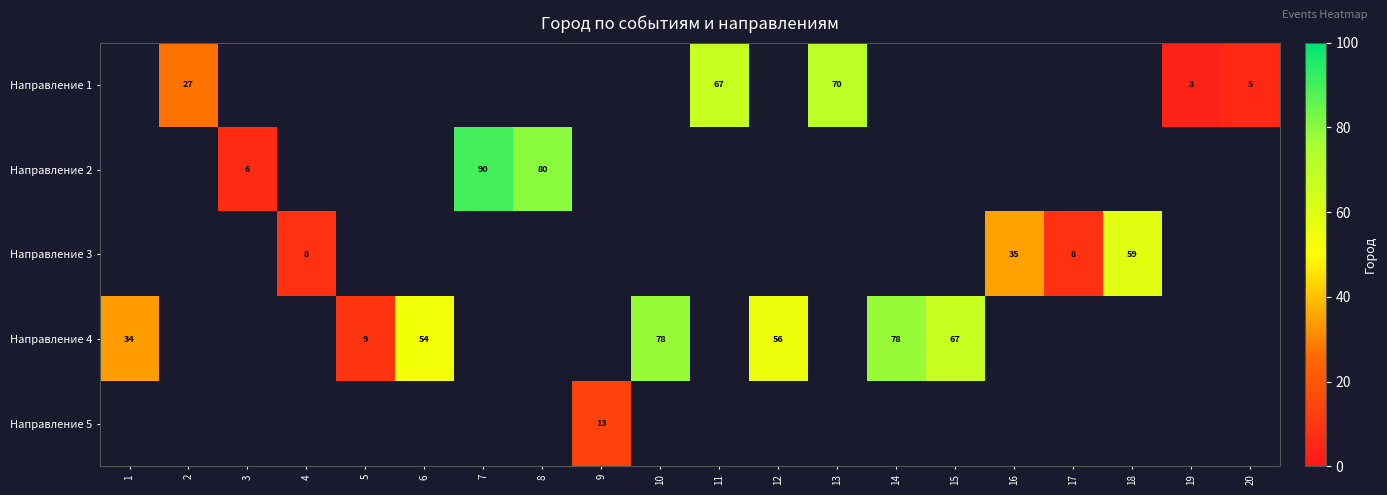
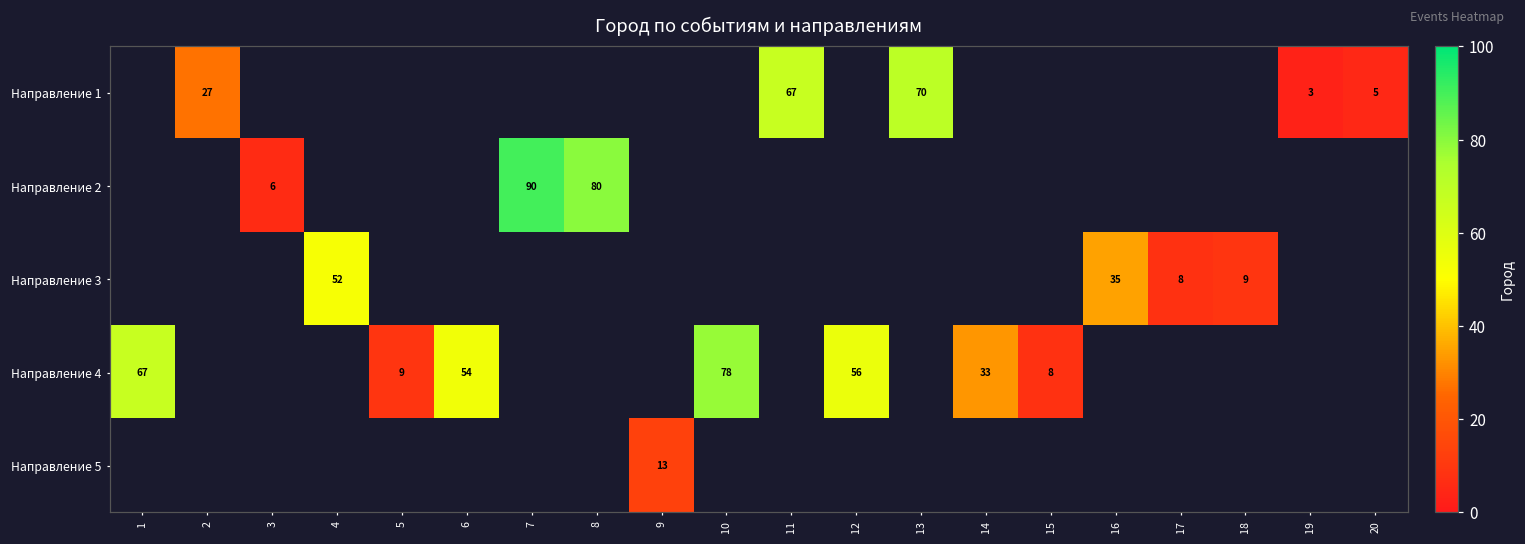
  {
    "Направление 1": {
      "2": 27,
      "11": 67,
      "13": 70,
      "19": 3,
      "20": 5
    },
    "Направление 2": {
      "3": 6,
      "7": 90,
      "8": 80
    },
    "Направление 3": {
-     "4": 8,
+     "4": 52,
      "16": 35,
      "17": 8,
-     "18": 59
+     "18": 9
    },
    "Направление 4": {
-     "1": 34,
+     "1": 67,
      "5": 9,
      "6": 54,
      "10": 78,
      "12": 56,
-     "14": 78,
-     "15": 67
+     "14": 33,
+     "15": 8
    },
    "Направление 5": {
      "9": 13
    }
  }
